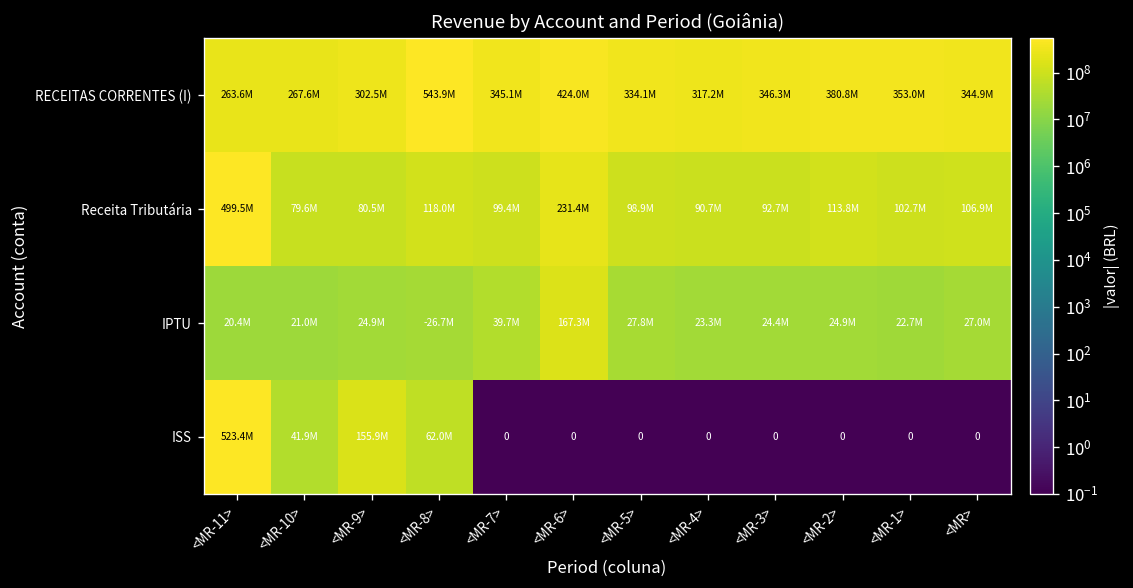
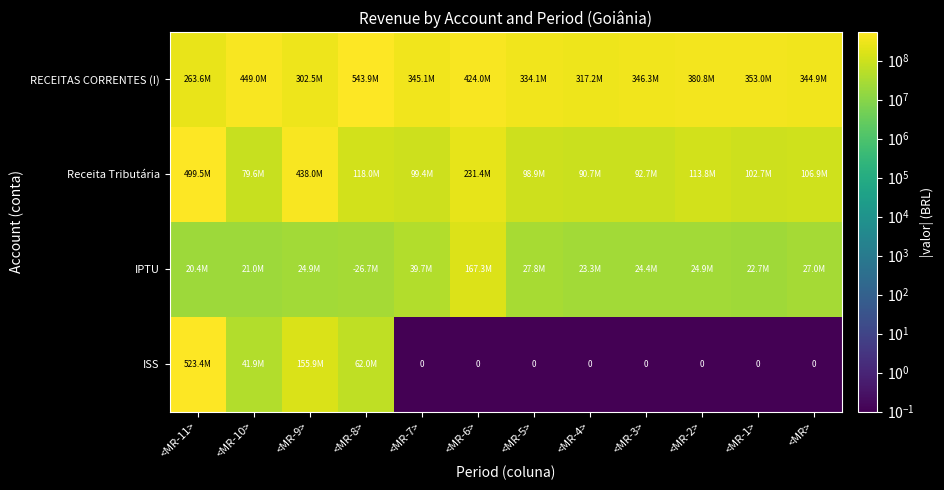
  {
    "RECEITAS CORRENTES (I)": {
      "<MR-11>": "263.6M",
-     "<MR-10>": "267.6M",
+     "<MR-10>": "449.0M",
      "<MR-9>": "302.5M",
      "<MR-8>": "543.9M",
      "<MR-7>": "345.1M",
      "<MR-6>": "424.0M",
      "<MR-5>": "334.1M",
      "<MR-4>": "317.2M",
      "<MR-3>": "346.3M",
      "<MR-2>": "380.8M",
      "<MR-1>": "353.0M",
      "<MR>": "344.9M"
    },
    "Receita Tributária": {
      "<MR-11>": "499.5M",
      "<MR-10>": "79.6M",
-     "<MR-9>": "80.5M",
+     "<MR-9>": "438.0M",
      "<MR-8>": "118.0M",
      "<MR-7>": "99.4M",
      "<MR-6>": "231.4M",
      "<MR-5>": "98.9M",
      "<MR-4>": "90.7M",
      "<MR-3>": "92.7M",
      "<MR-2>": "113.8M",
      "<MR-1>": "102.7M",
      "<MR>": "106.9M"
    },
    "IPTU": {
      "<MR-11>": "20.4M",
      "<MR-10>": "21.0M",
      "<MR-9>": "24.9M",
      "<MR-8>": "-26.7M",
      "<MR-7>": "39.7M",
      "<MR-6>": "167.3M",
      "<MR-5>": "27.8M",
      "<MR-4>": "23.3M",
      "<MR-3>": "24.4M",
      "<MR-2>": "24.9M",
      "<MR-1>": "22.7M",
      "<MR>": "27.0M"
    },
    "ISS": {
      "<MR-11>": "523.4M",
      "<MR-10>": "41.9M",
      "<MR-9>": "155.9M",
      "<MR-8>": "62.0M",
      "<MR-7>": "0",
      "<MR-6>": "0",
      "<MR-5>": "0",
      "<MR-4>": "0",
      "<MR-3>": "0",
      "<MR-2>": "0",
      "<MR-1>": "0",
      "<MR>": "0"
    }
  }
